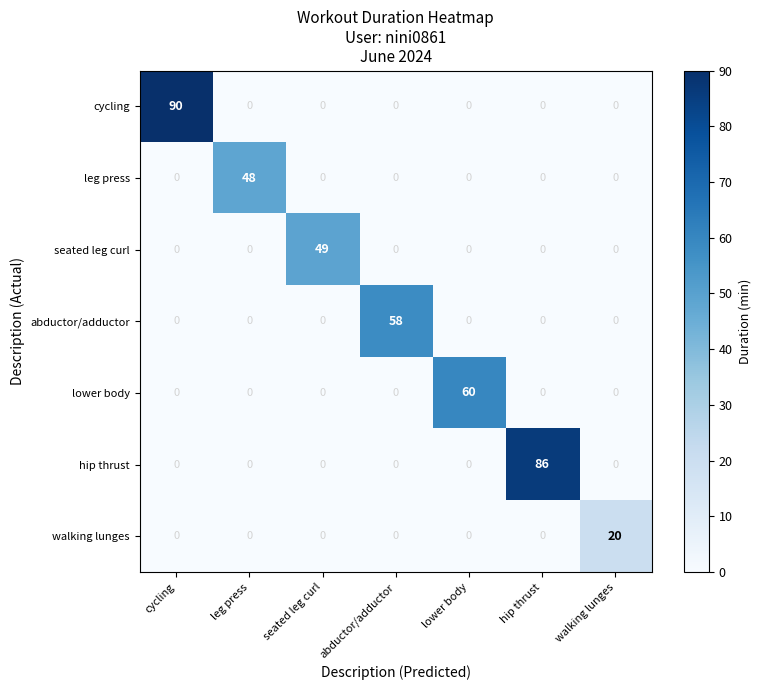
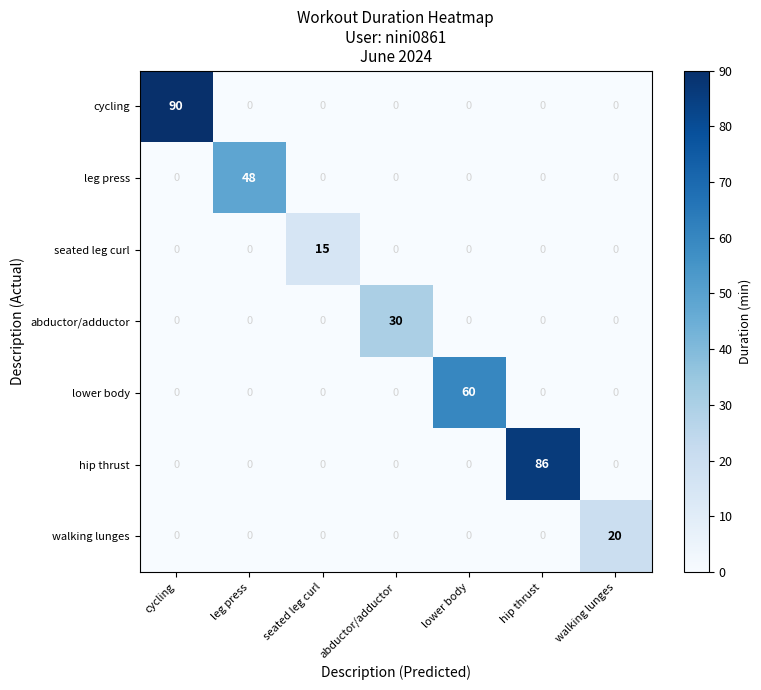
  {
    "cycling": {
      "cycling": 90
    },
    "leg press": {
      "leg press": 48
    },
    "seated leg curl": {
-     "seated leg curl": 49
+     "seated leg curl": 15
    },
    "abductor/adductor": {
-     "abductor/adductor": 58
+     "abductor/adductor": 30
    },
    "lower body": {
      "lower body": 60
    },
    "hip thrust": {
      "hip thrust": 86
    },
    "walking lunges": {
      "walking lunges": 20
    }
  }
